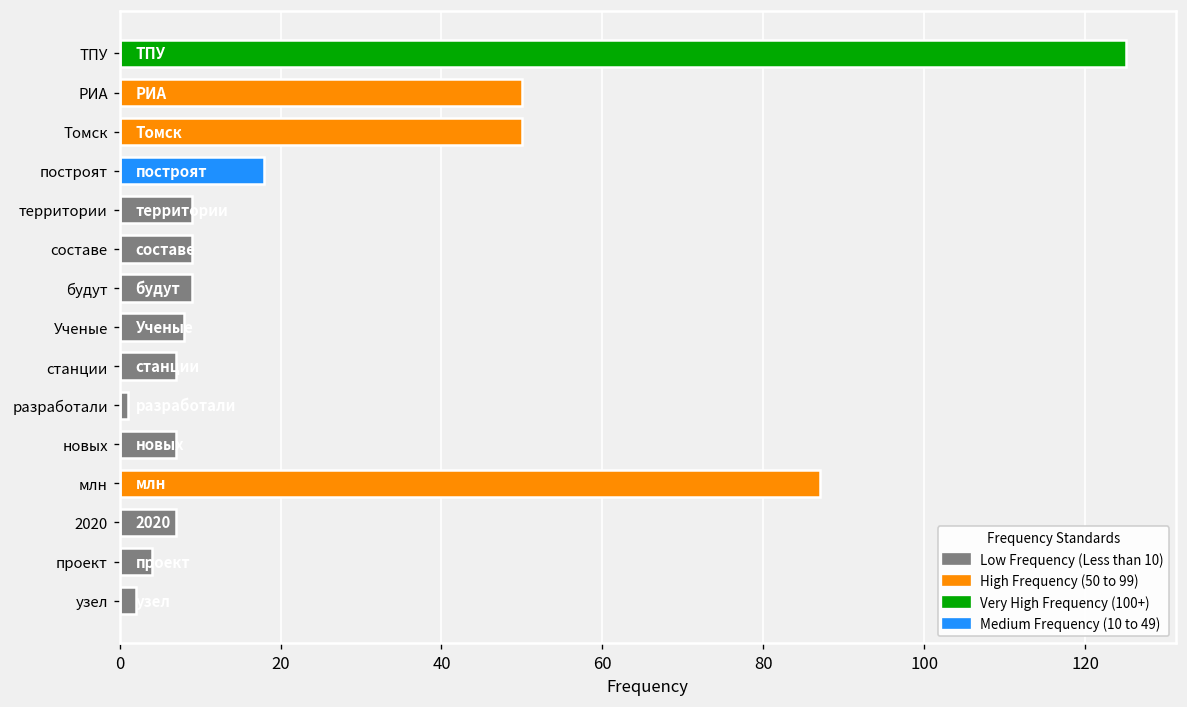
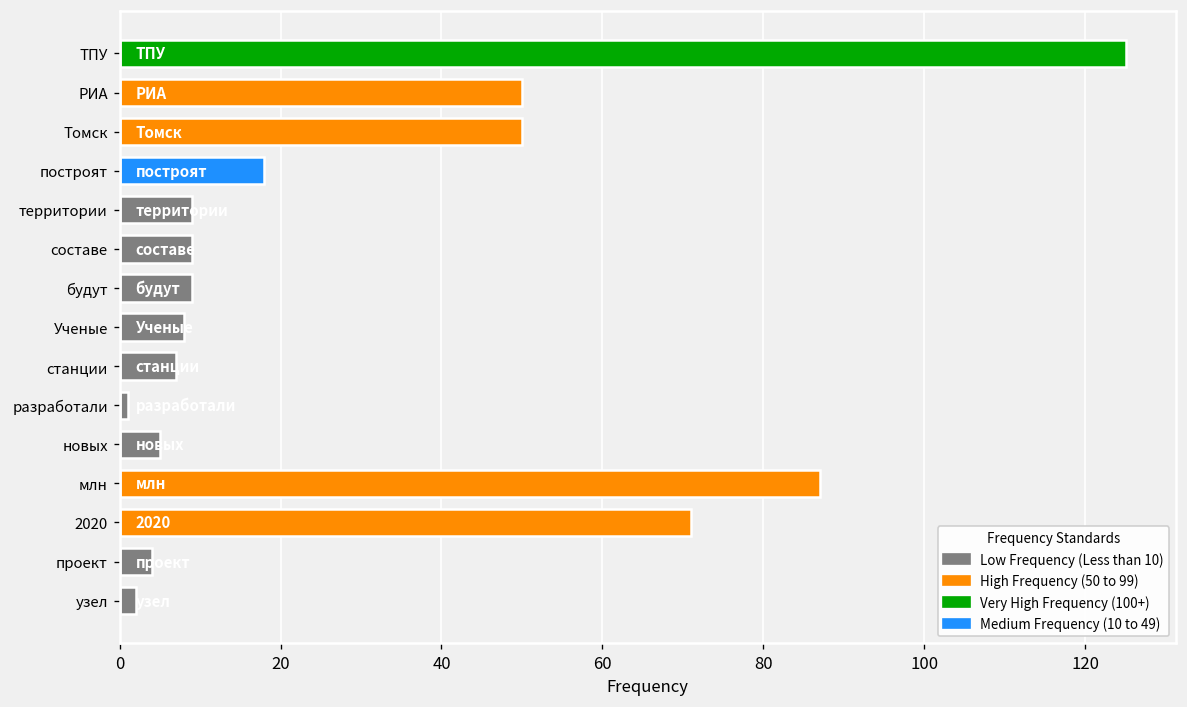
  {
    "ТПУ": 125,
    "РИА": 50,
    "Томск": 50,
    "построят": 18,
    "территории": 9,
    "составе": 9,
    "будут": 9,
    "Ученые": 8,
    "станции": 7,
    "разработали": 1,
-   "новых": 7,
+   "новых": 5,
    "млн": 87,
-   "2020": 7,
+   "2020": 71,
    "проект": 4,
    "узел": 2
  }
